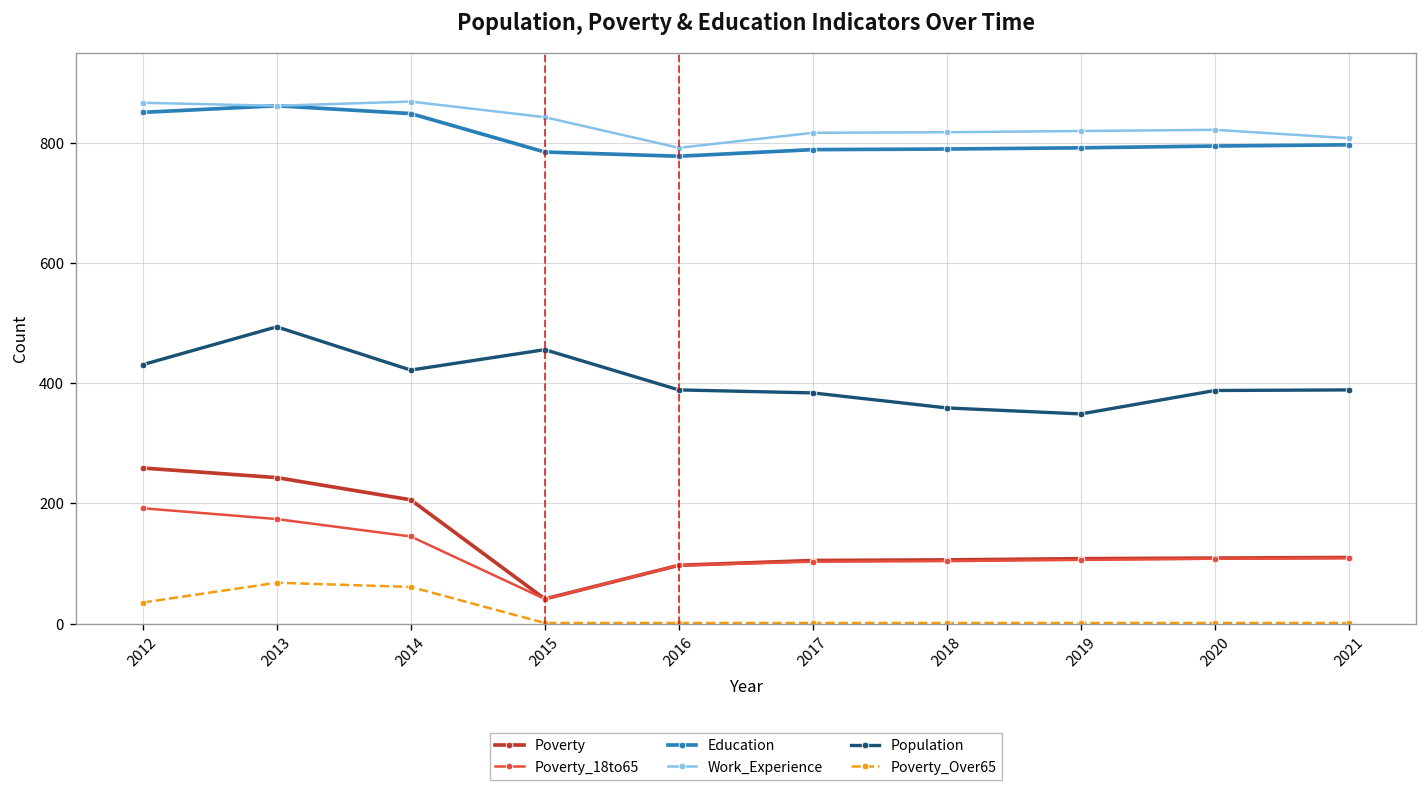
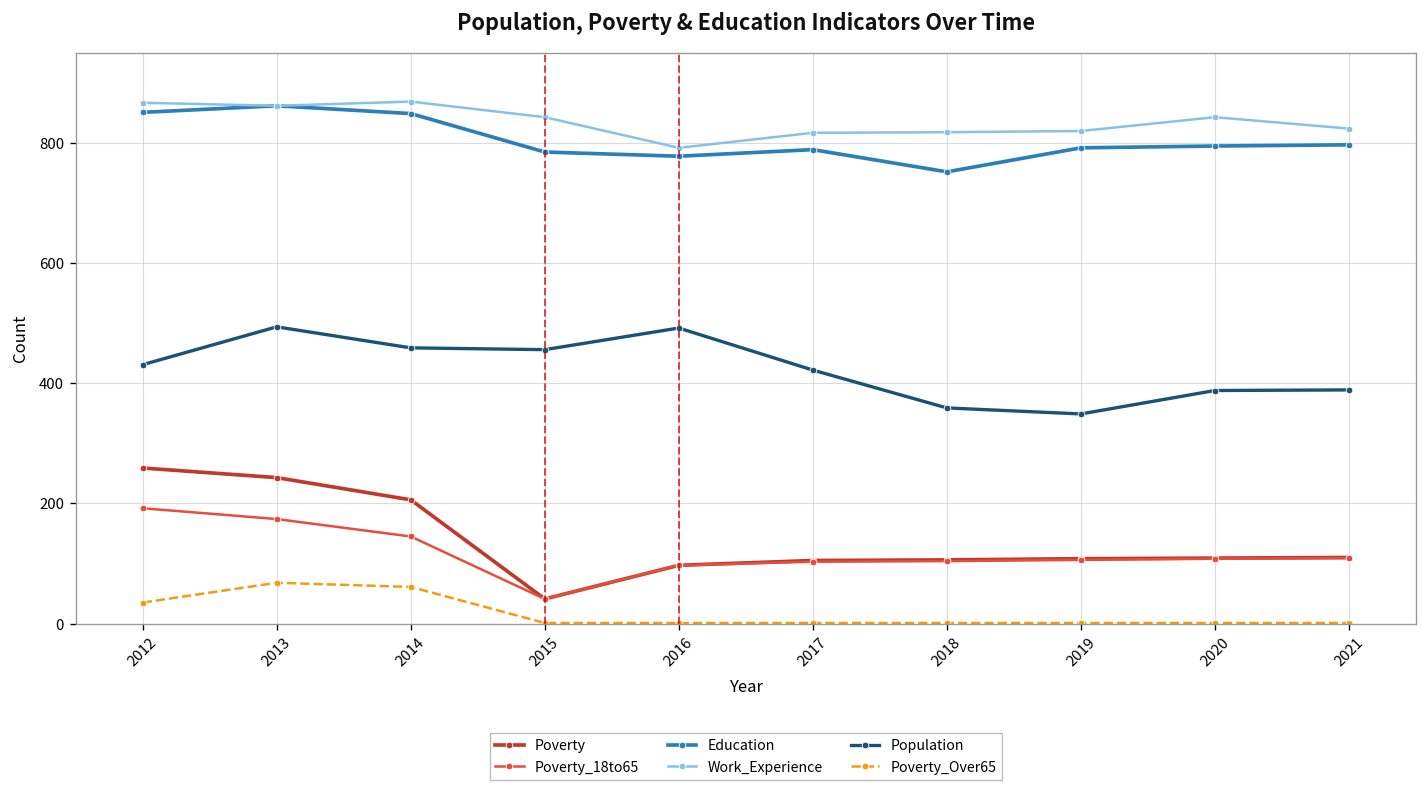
  {
    "Education": {
      "2012": 850,
      "2014": 850,
      "2015": 790,
      "2016": 780,
      "2017": 790,
-     "2018": 790,
+     "2018": 750,
      "2019": 790,
      "2020": 800,
      "2021": 800
    },
    "Work_Experience": {
      "2012": 870,
      "2014": 870,
      "2015": 840,
      "2016": 790,
      "2017": 820,
      "2018": 820,
      "2019": 820,
-     "2020": 820,
-     "2021": 810
+     "2020": 840,
+     "2021": 820
    },
    "Population": {
      "2012": 430,
      "2013": 490,
-     "2014": 420,
+     "2014": 460,
      "2015": 460,
-     "2016": 390,
-     "2017": 380,
+     "2016": 490,
+     "2017": 420,
      "2018": 360,
      "2019": 350,
      "2020": 390,
      "2021": 390
    },
    "Poverty_Over65": {
      "2012": 40,
      "2013": 70,
      "2014": 60,
      "2015": 0,
      "2016": 0,
      "2017": 0,
      "2018": 0,
      "2019": 0,
      "2020": 0,
      "2021": 0
    }
  }
